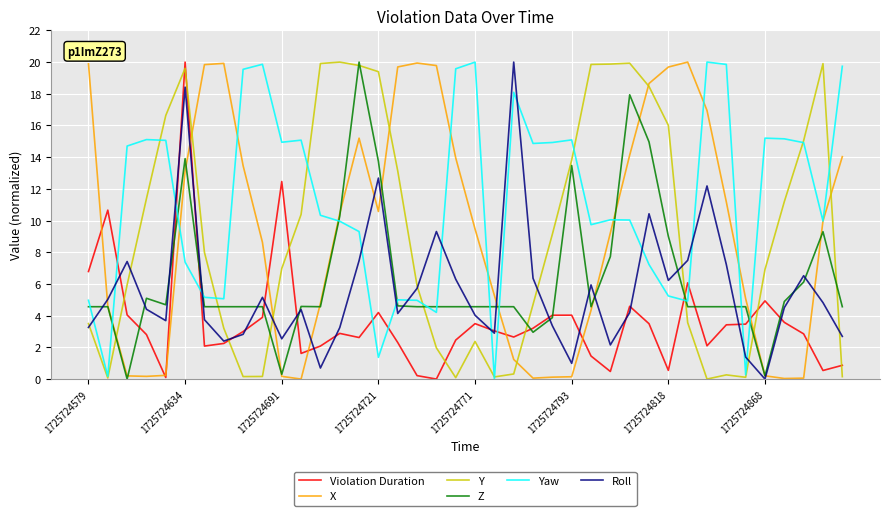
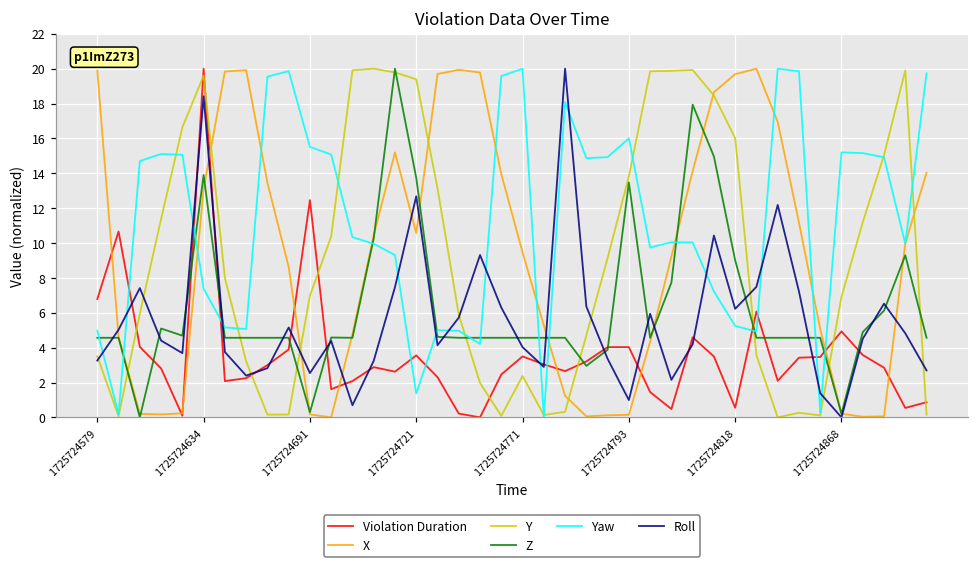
  {
    "Violation Duration": {
      "1725724579": 6.8,
      "1725724634": 20.0,
      "1725724691": 12.5,
-     "1725724721": 4.2,
+     "1725724721": 3.6,
      "1725724771": 3.5,
      "1725724793": 4.0,
      "1725724818": 0.5,
      "1725724868": 4.9
    },
    "X": {
      "1725724579": 19.9,
      "1725724634": 13.1,
      "1725724721": 10.6,
      "1725724771": 9.5,
      "1725724793": 0.1,
      "1725724818": 19.7
    },
    "Y": {
      "1725724579": 3.5,
      "1725724634": 19.6,
      "1725724691": 7.0,
      "1725724721": 19.4,
      "1725724771": 2.4,
      "1725724793": 13.8,
      "1725724818": 16.0,
      "1725724868": 6.9
    },
    "Z": {
      "1725724579": 4.6,
      "1725724634": 13.9,
      "1725724721": 13.7,
      "1725724771": 4.6,
      "1725724793": 13.5,
      "1725724818": 9.0
    },
    "Yaw": {
      "1725724579": 5.0,
      "1725724634": 7.4,
-     "1725724691": 14.9,
+     "1725724691": 15.5,
      "1725724721": 1.4,
      "1725724771": 20.0,
-     "1725724793": 15.1,
+     "1725724793": 16.0,
      "1725724818": 5.2,
      "1725724868": 15.2
    },
    "Roll": {
      "1725724579": 3.3,
      "1725724634": 18.4,
      "1725724691": 2.5,
      "1725724721": 12.7,
      "1725724771": 4.0,
      "1725724793": 1.0,
      "1725724818": 6.2,
      "1725724868": 0.0
    }
  }
